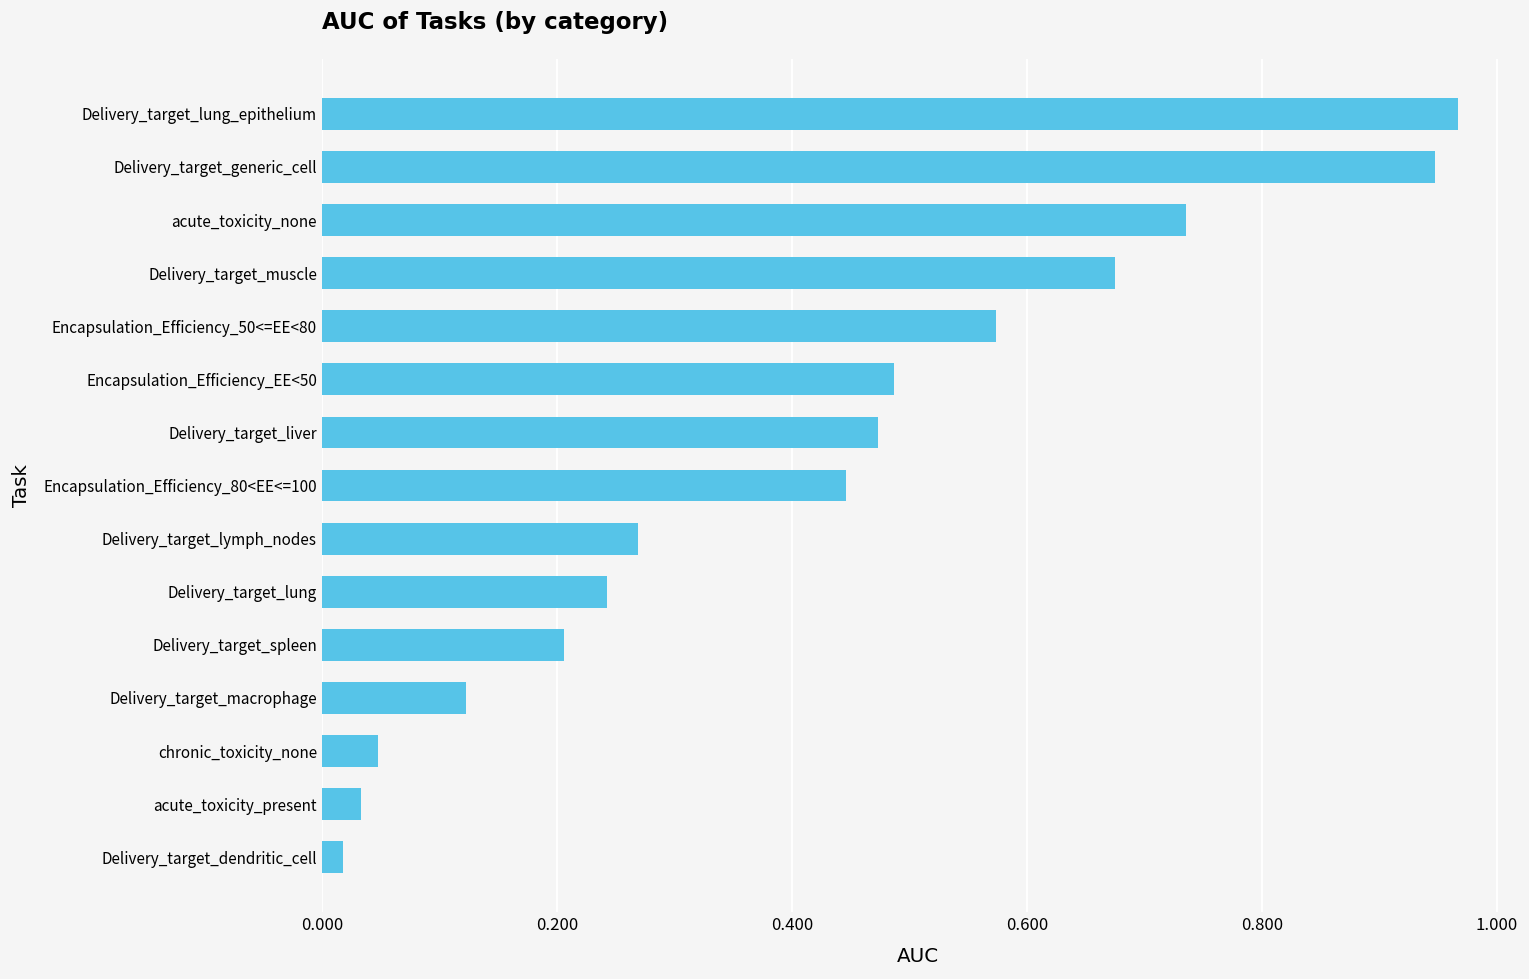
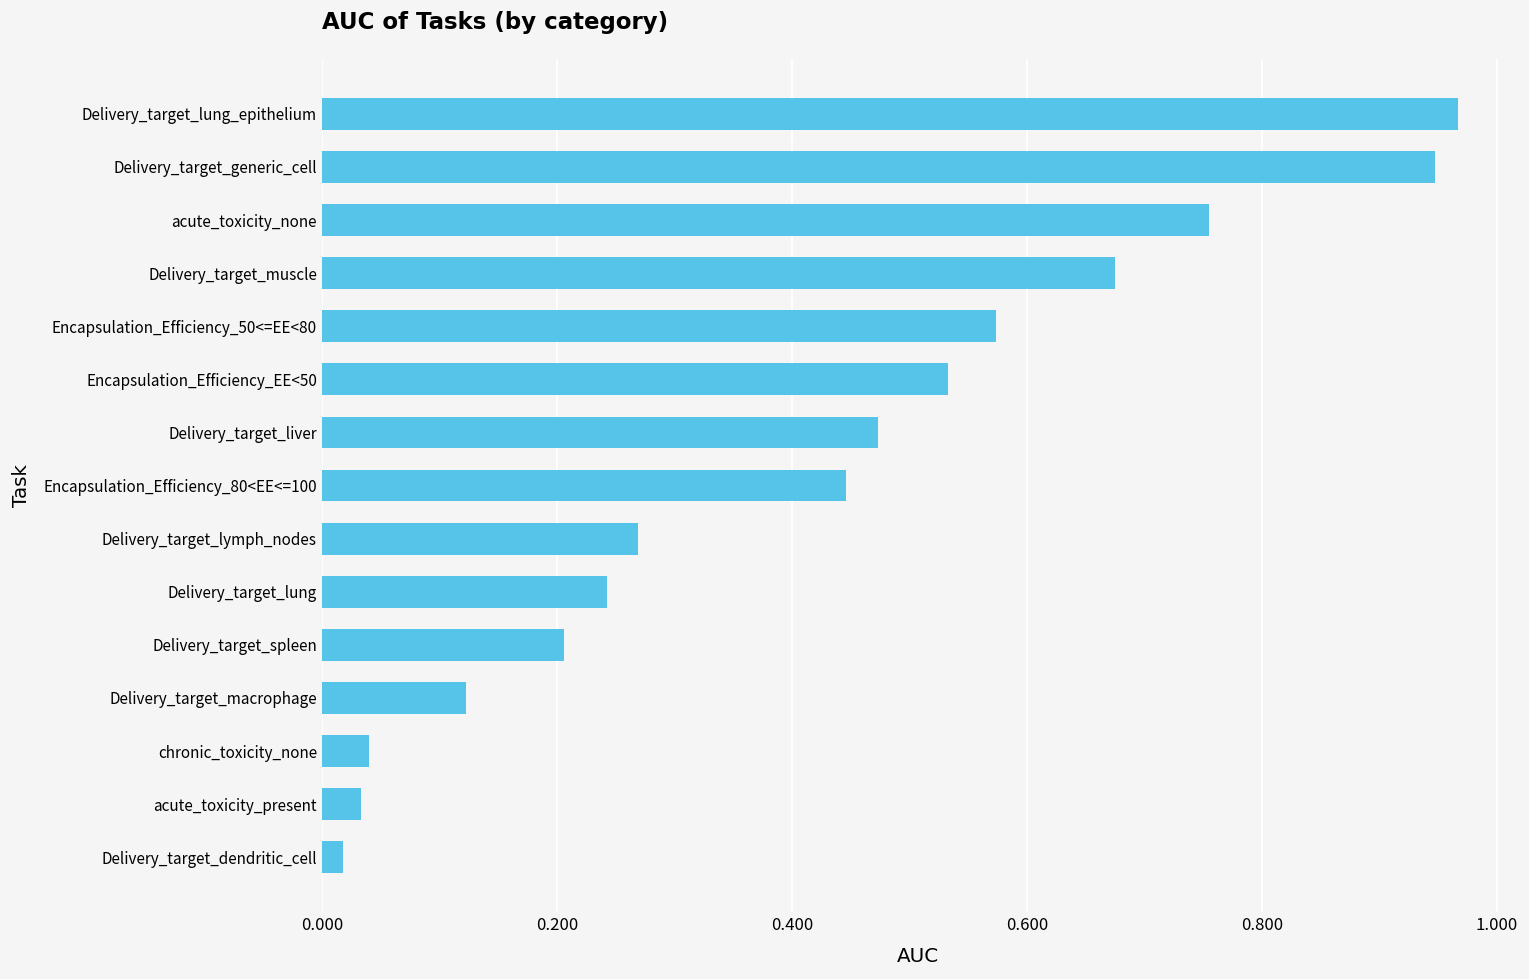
  {
    "Delivery_target_lung_epithelium": 0.967,
    "Delivery_target_generic_cell": 0.947,
-   "acute_toxicity_none": 0.735,
+   "acute_toxicity_none": 0.755,
    "Delivery_target_muscle": 0.675,
    "Encapsulation_Efficiency_50<=EE<80": 0.574,
-   "Encapsulation_Efficiency_EE<50": 0.487,
+   "Encapsulation_Efficiency_EE<50": 0.533,
    "Delivery_target_liver": 0.473,
    "Encapsulation_Efficiency_80<EE<=100": 0.446,
    "Delivery_target_lymph_nodes": 0.269,
    "Delivery_target_lung": 0.243,
    "Delivery_target_spleen": 0.206,
    "Delivery_target_macrophage": 0.123,
-   "chronic_toxicity_none": 0.047,
+   "chronic_toxicity_none": 0.040,
    "acute_toxicity_present": 0.033,
    "Delivery_target_dendritic_cell": 0.017
  }
